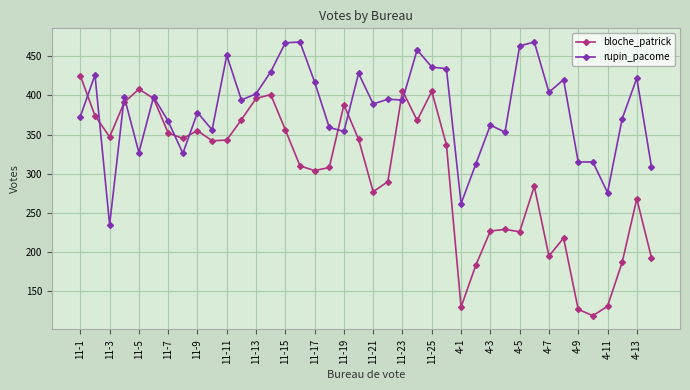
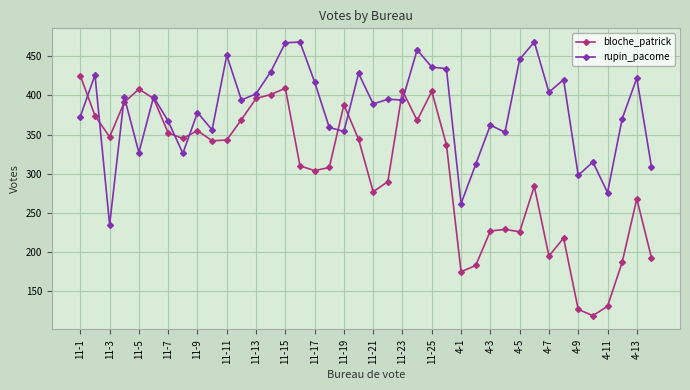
  {
    "bloche_patrick": {
      "11-1": 430,
      "11-3": 350,
      "11-5": 410,
      "11-7": 350,
      "11-9": 360,
      "11-11": 340,
      "11-13": 400,
-     "11-15": 360,
+     "11-15": 410,
      "11-17": 300,
      "11-19": 390,
      "11-21": 280,
      "11-23": 410,
      "11-25": 410,
-     "4-1": 130,
+     "4-1": 180,
      "4-3": 230,
      "4-5": 230,
      "4-7": 200,
      "4-9": 130,
      "4-11": 130,
      "4-13": 270
    },
    "rupin_pacome": {
      "11-1": 370,
      "11-3": 240,
      "11-5": 330,
      "11-7": 370,
      "11-9": 380,
      "11-11": 450,
      "11-13": 400,
      "11-15": 470,
      "11-17": 420,
      "11-19": 350,
      "11-21": 390,
      "11-23": 390,
      "11-25": 440,
      "4-1": 260,
      "4-3": 360,
-     "4-5": 460,
+     "4-5": 450,
      "4-7": 400,
-     "4-9": 320,
+     "4-9": 300,
      "4-11": 280,
      "4-13": 420
    }
  }
